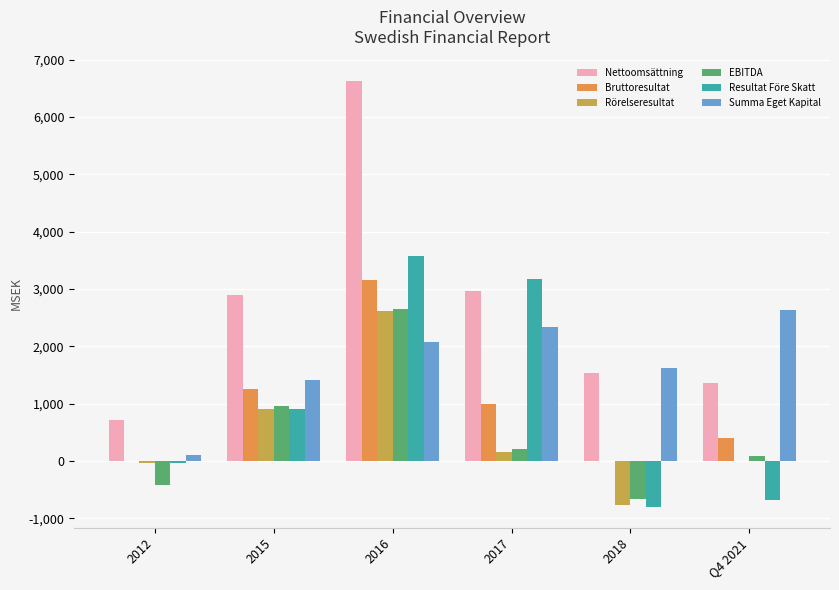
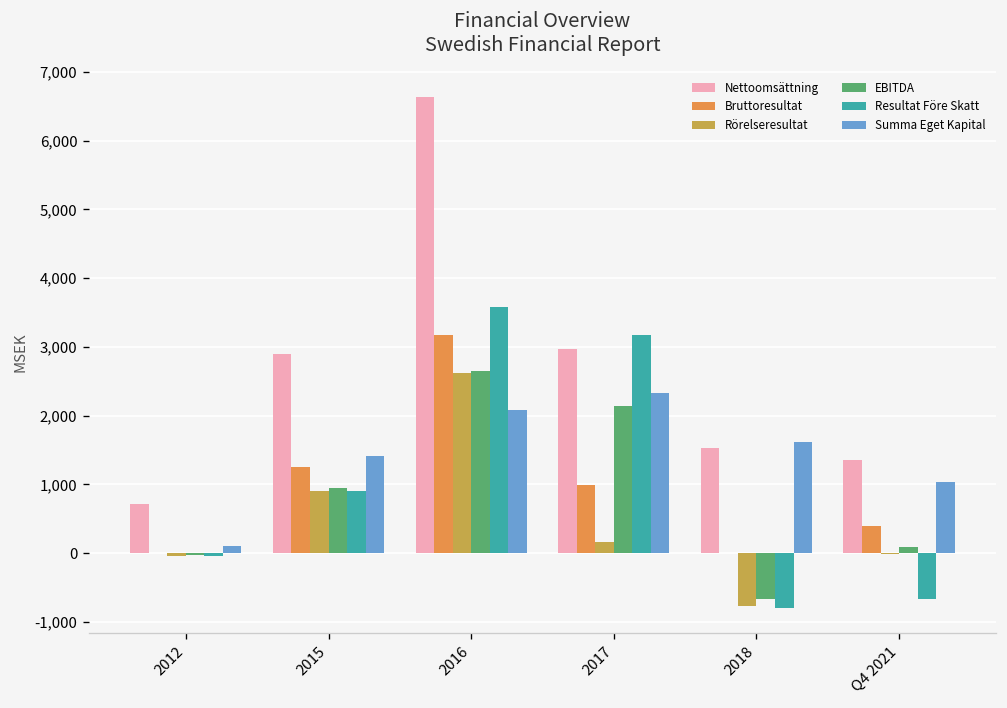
  {
    "Nettoomsättning": {
      "2012": "700",
      "2015": "2,900",
      "2016": "6,600",
      "2017": "3,000",
      "2018": "1,500",
      "Q4 2021": "1,400"
    },
    "EBITDA": {
-     "2012": "-400",
+     "2012": "0",
      "2015": "1,000",
      "2016": "2,600",
-     "2017": "200",
+     "2017": "2,100",
      "2018": "-700",
      "Q4 2021": "100"
    },
    "Resultat Före Skatt": {
      "2015": "900",
      "2016": "3,600",
      "2017": "3,200",
      "2018": "-800",
      "Q4 2021": "-700"
    },
    "Summa Eget Kapital": {
      "2012": "100",
      "2015": "1,400",
      "2016": "2,100",
      "2017": "2,300",
      "2018": "1,600",
-     "Q4 2021": "2,600"
+     "Q4 2021": "1,000"
    }
  }
